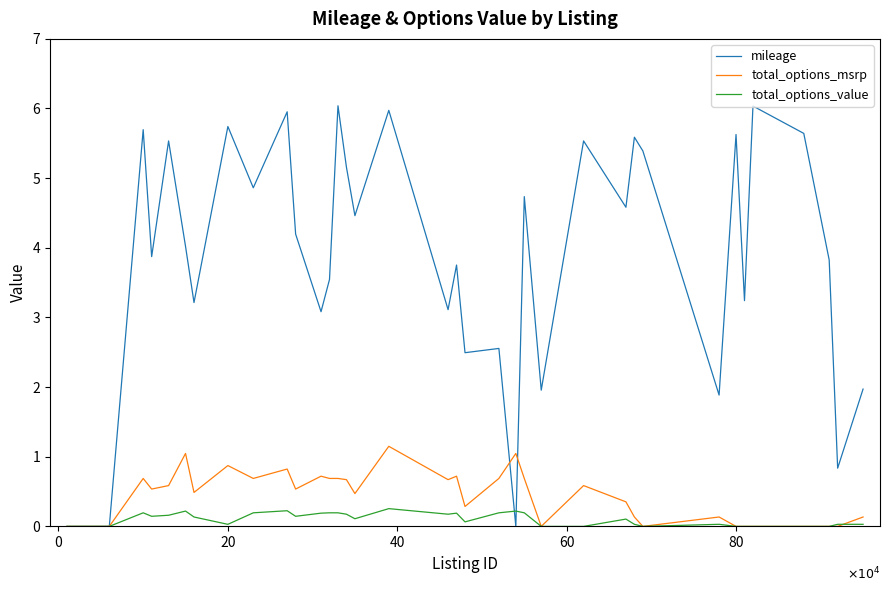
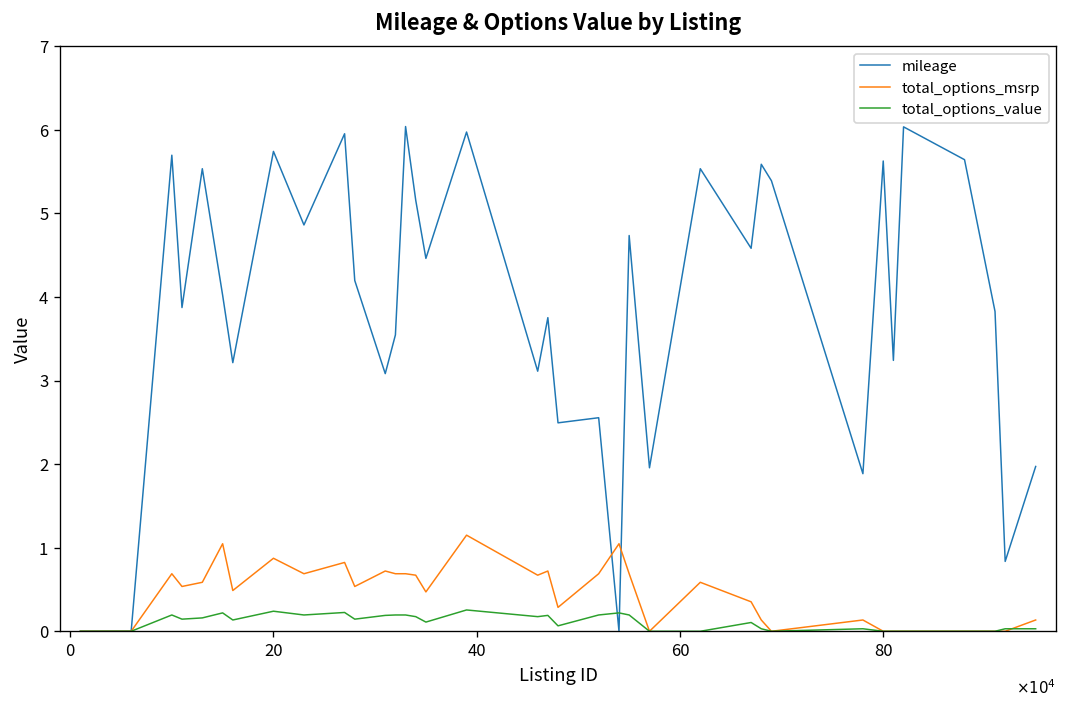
  {
    "mileage": {
      "20": 5.7,
      "80": 5.6
    },
    "total_options_msrp": {
      "20": 0.9
    },
    "total_options_value": {
-     "20": 0.0
+     "20": 0.2
    }
  }
